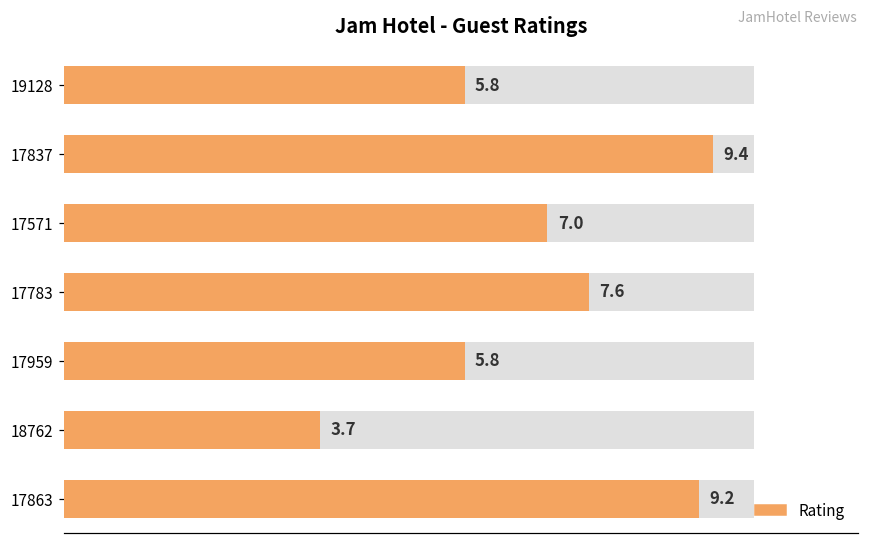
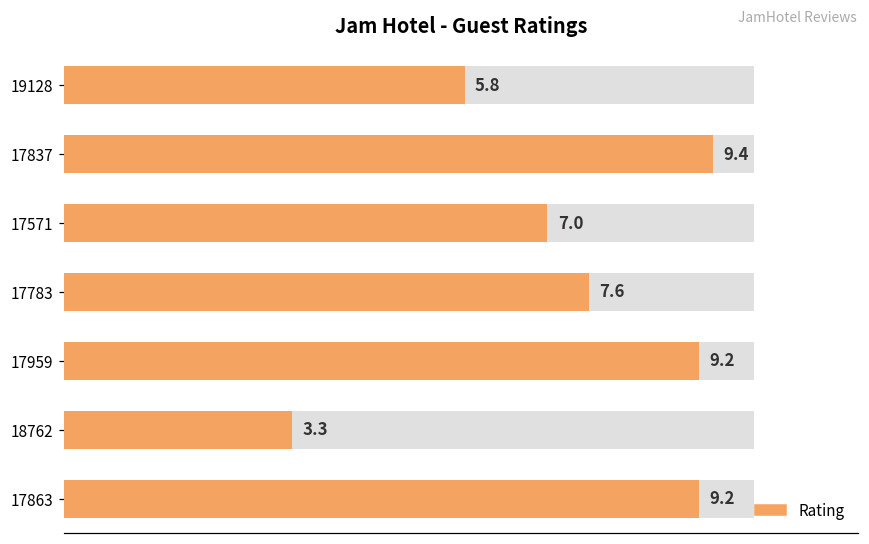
  {
    "Rating": {
-     "17959": 5.8,
-     "18762": 3.7
+     "17959": 9.2,
+     "18762": 3.3
    }
  }
